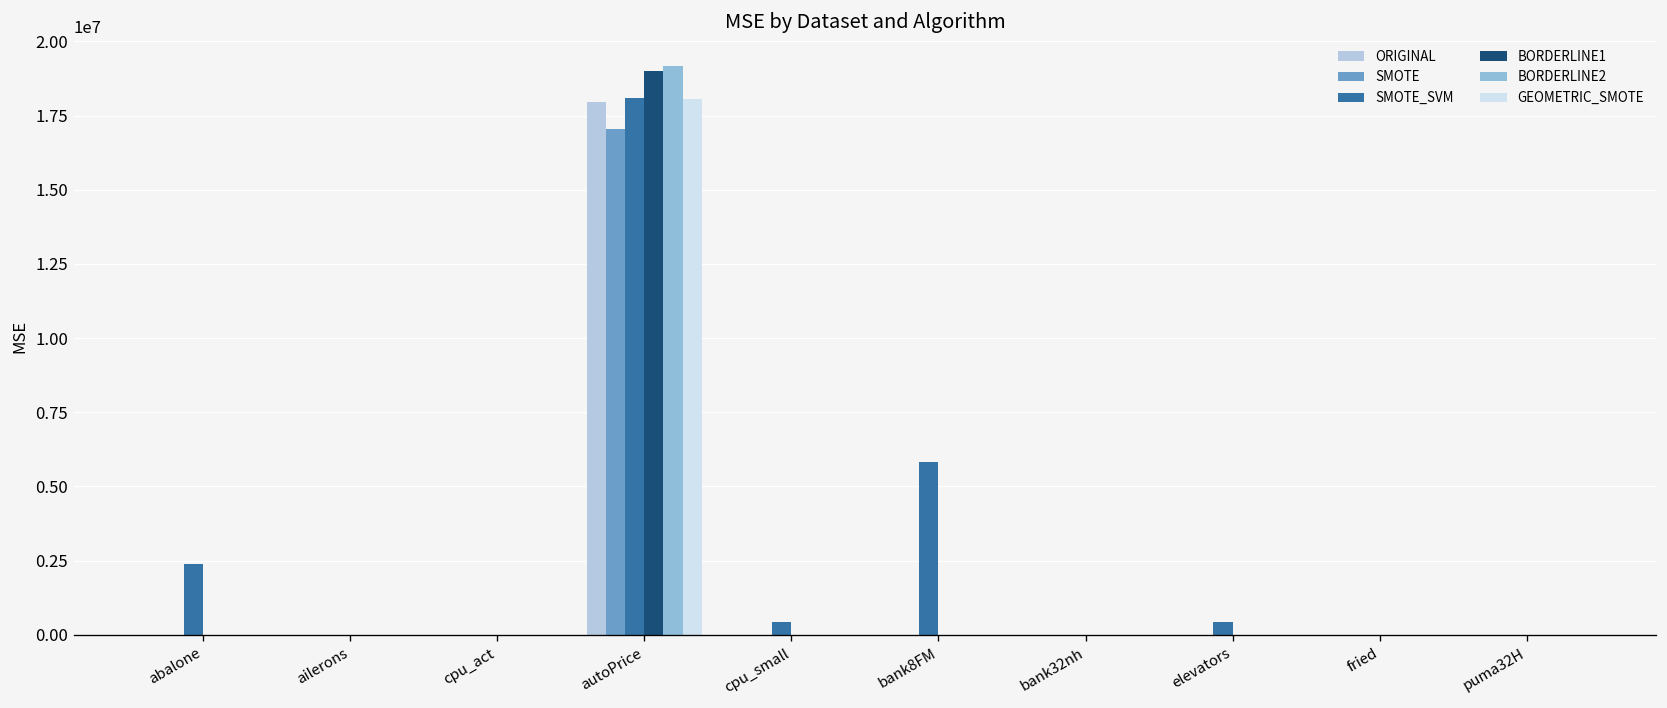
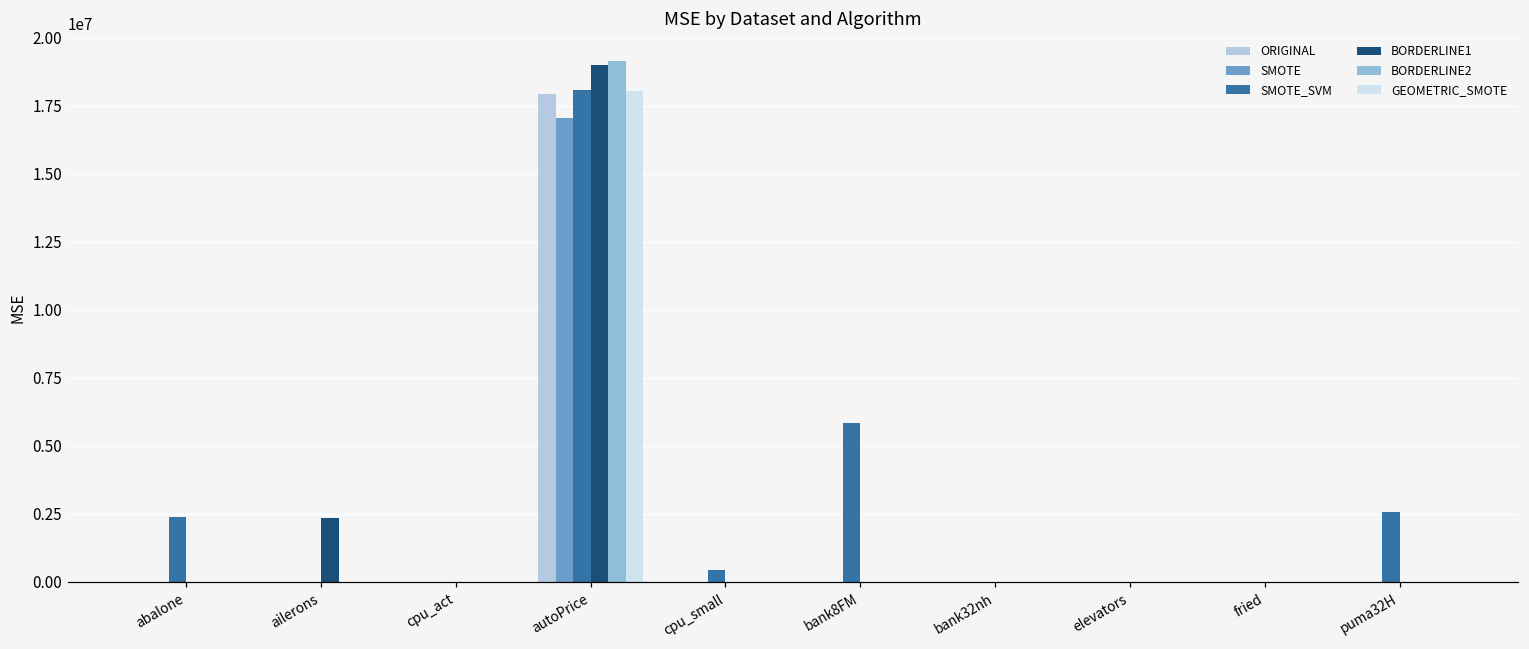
  {
    "SMOTE_SVM": {
      "abalone": 2400000,
      "autoPrice": 18100000,
      "cpu_small": 400000,
      "bank8FM": 5800000,
-     "elevators": 400000,
-     "puma32H": 0
+     "elevators": 0,
+     "puma32H": 2600000
    },
    "BORDERLINE1": {
-     "ailerons": 0,
+     "ailerons": 2300000,
      "autoPrice": 19000000
    }
  }
